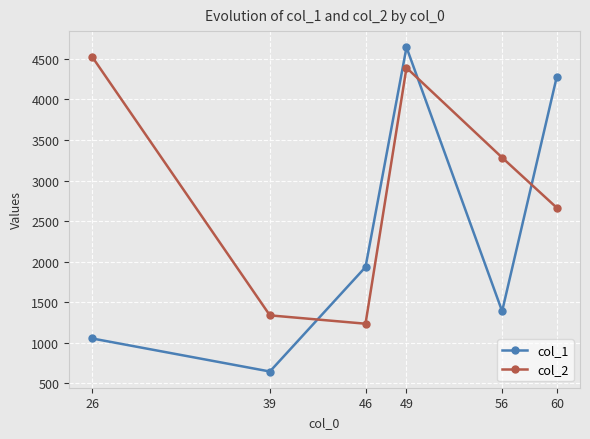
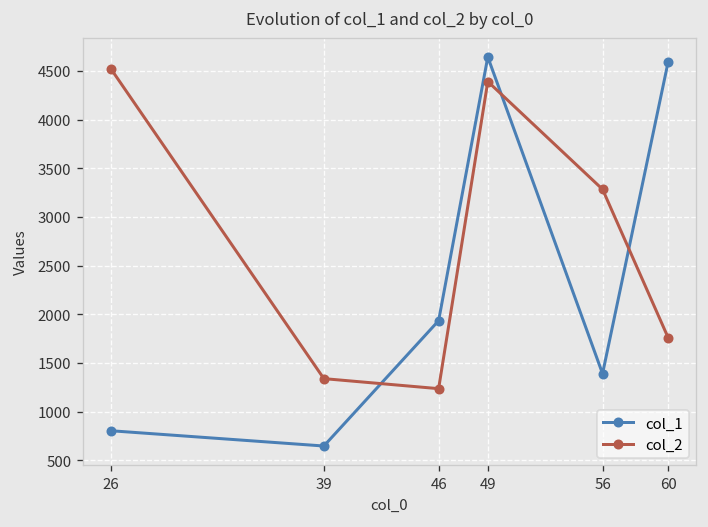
  {
    "col_1": {
-     "26": 1100,
+     "26": 800,
      "39": 600,
      "46": 1900,
      "49": 4600,
      "56": 1400,
-     "60": 4300
+     "60": 4600
    },
    "col_2": {
      "26": 4500,
      "39": 1300,
      "46": 1200,
      "49": 4400,
      "56": 3300,
-     "60": 2700
+     "60": 1800
    }
  }
